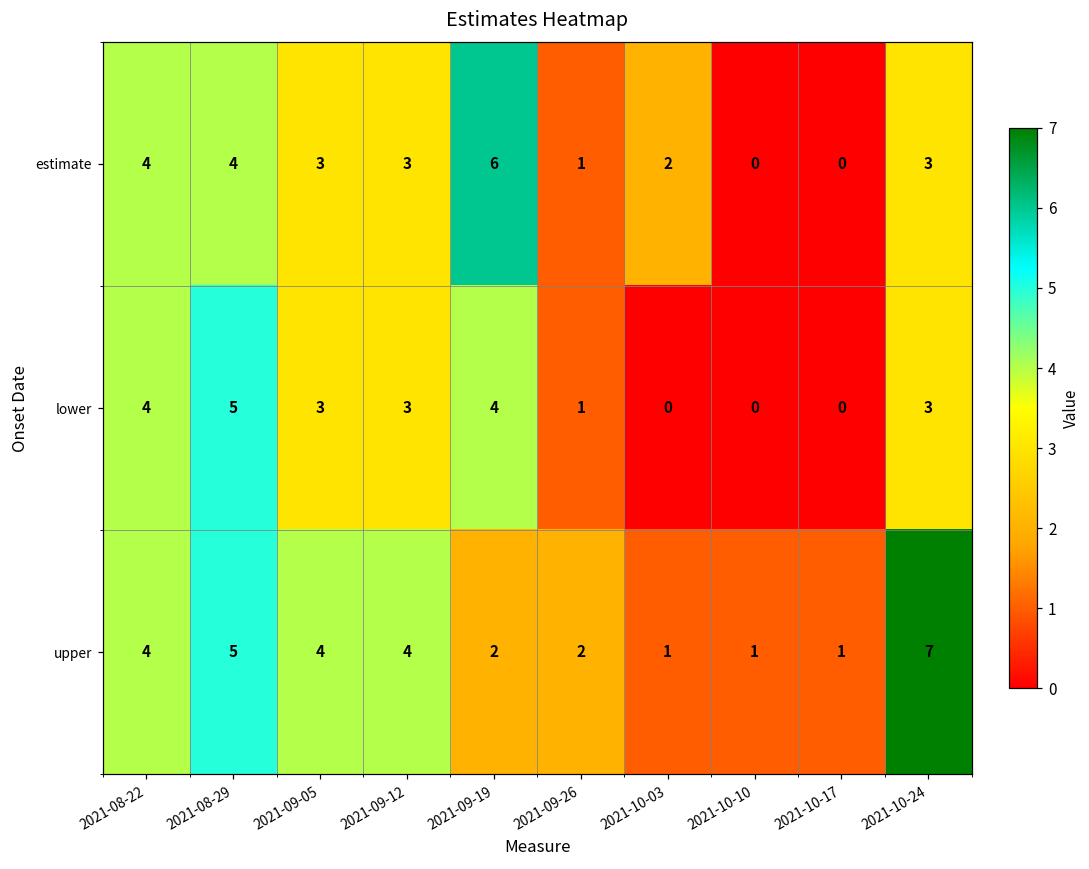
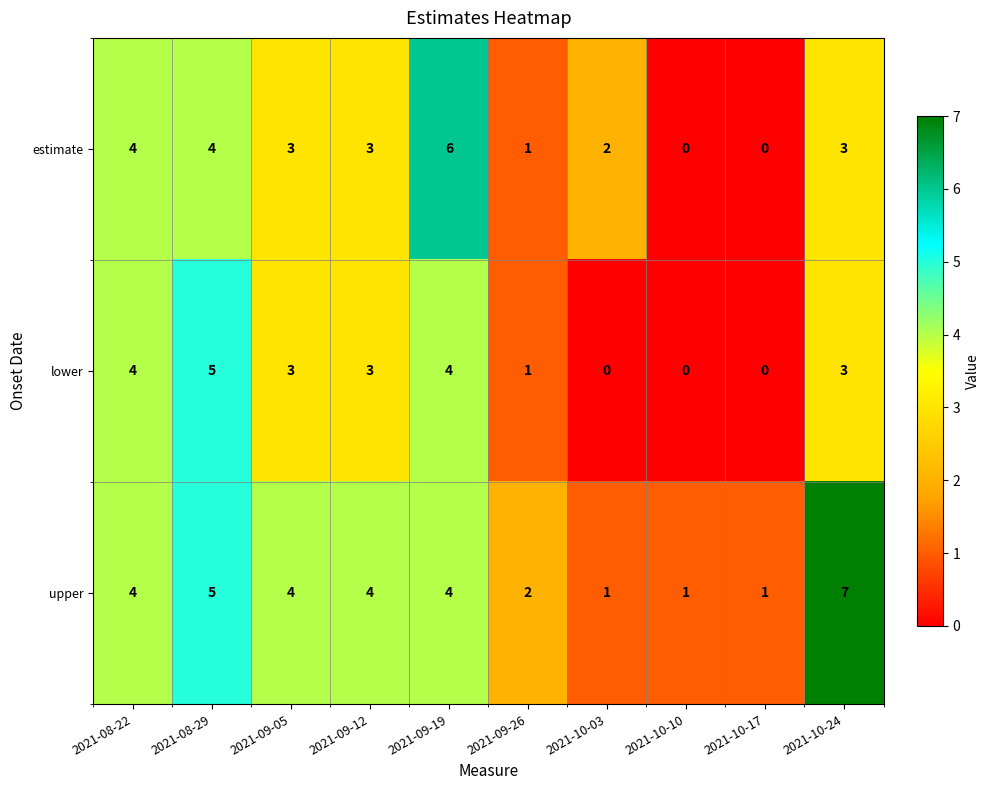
  {
    "estimate": {
      "2021-08-22": 4,
      "2021-08-29": 4,
      "2021-09-05": 3,
      "2021-09-12": 3,
      "2021-09-19": 6,
      "2021-09-26": 1,
      "2021-10-03": 2,
      "2021-10-10": 0,
      "2021-10-17": 0,
      "2021-10-24": 3
    },
    "lower": {
      "2021-08-22": 4,
      "2021-08-29": 5,
      "2021-09-05": 3,
      "2021-09-12": 3,
      "2021-09-19": 4,
      "2021-09-26": 1,
      "2021-10-03": 0,
      "2021-10-10": 0,
      "2021-10-17": 0,
      "2021-10-24": 3
    },
    "upper": {
      "2021-08-22": 4,
      "2021-08-29": 5,
      "2021-09-05": 4,
      "2021-09-12": 4,
-     "2021-09-19": 2,
+     "2021-09-19": 4,
      "2021-09-26": 2,
      "2021-10-03": 1,
      "2021-10-10": 1,
      "2021-10-17": 1,
      "2021-10-24": 7
    }
  }
